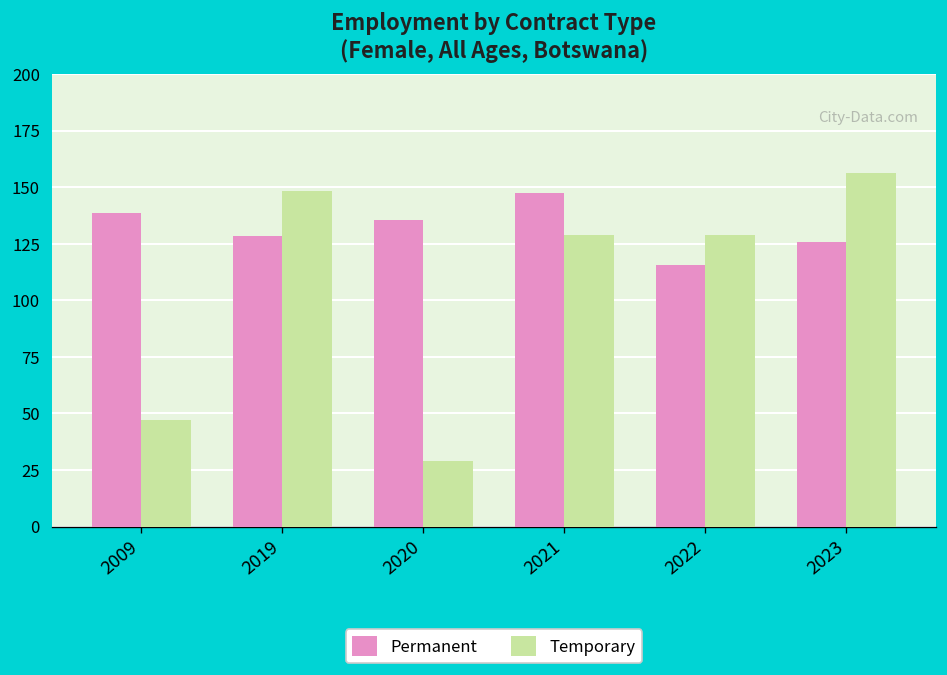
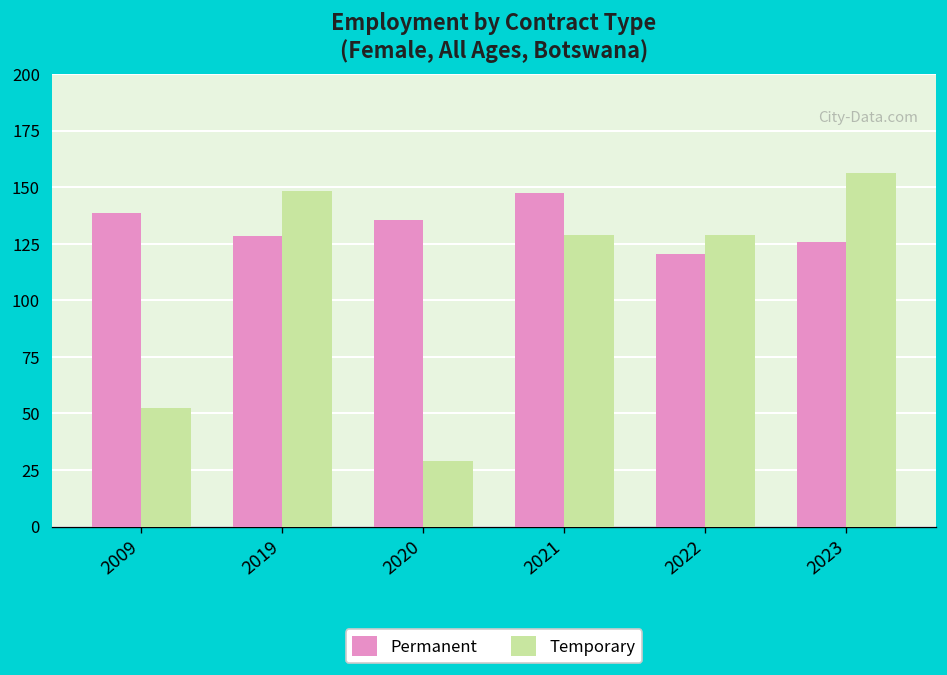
  {
    "Permanent": {
      "2009": 139,
      "2019": 128,
      "2020": 136,
      "2021": 147,
-     "2022": 116,
+     "2022": 120,
      "2023": 126
    },
    "Temporary": {
-     "2009": 47,
+     "2009": 52,
      "2019": 148,
      "2020": 29,
      "2021": 129,
      "2022": 129,
      "2023": 156
    }
  }
